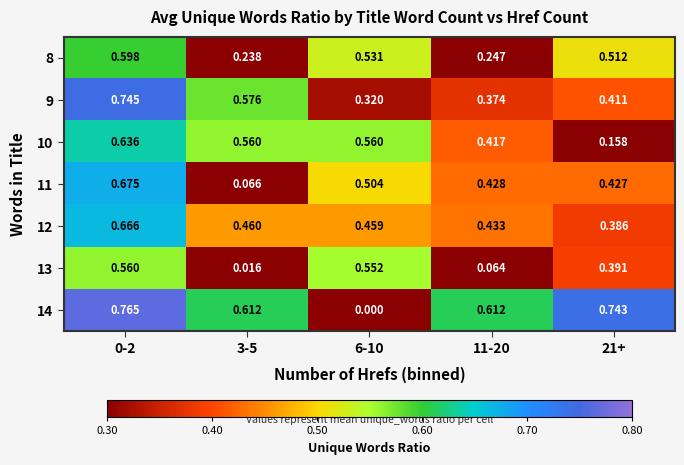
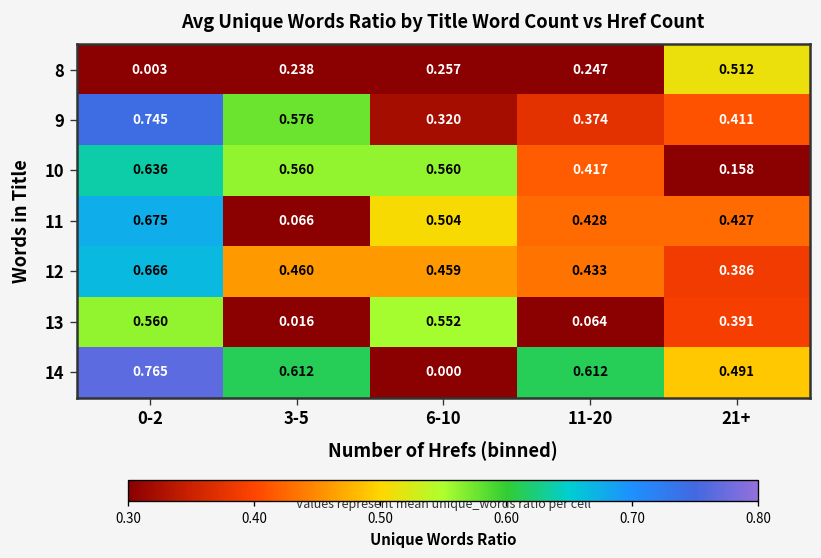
  {
    "8": {
-     "0-2": 0.598,
+     "0-2": 0.003,
      "3-5": 0.238,
-     "6-10": 0.531,
+     "6-10": 0.257,
      "11-20": 0.247,
      "21+": 0.512
    },
    "9": {
      "0-2": 0.745,
      "3-5": 0.576,
      "6-10": 0.320,
      "11-20": 0.374,
      "21+": 0.411
    },
    "10": {
      "0-2": 0.636,
      "3-5": 0.560,
      "6-10": 0.560,
      "11-20": 0.417,
      "21+": 0.158
    },
    "11": {
      "0-2": 0.675,
      "3-5": 0.066,
      "6-10": 0.504,
      "11-20": 0.428,
      "21+": 0.427
    },
    "12": {
      "0-2": 0.666,
      "3-5": 0.460,
      "6-10": 0.459,
      "11-20": 0.433,
      "21+": 0.386
    },
    "13": {
      "0-2": 0.560,
      "3-5": 0.016,
      "6-10": 0.552,
      "11-20": 0.064,
      "21+": 0.391
    },
    "14": {
      "0-2": 0.765,
      "3-5": 0.612,
      "6-10": 0.000,
      "11-20": 0.612,
-     "21+": 0.743
+     "21+": 0.491
    }
  }
